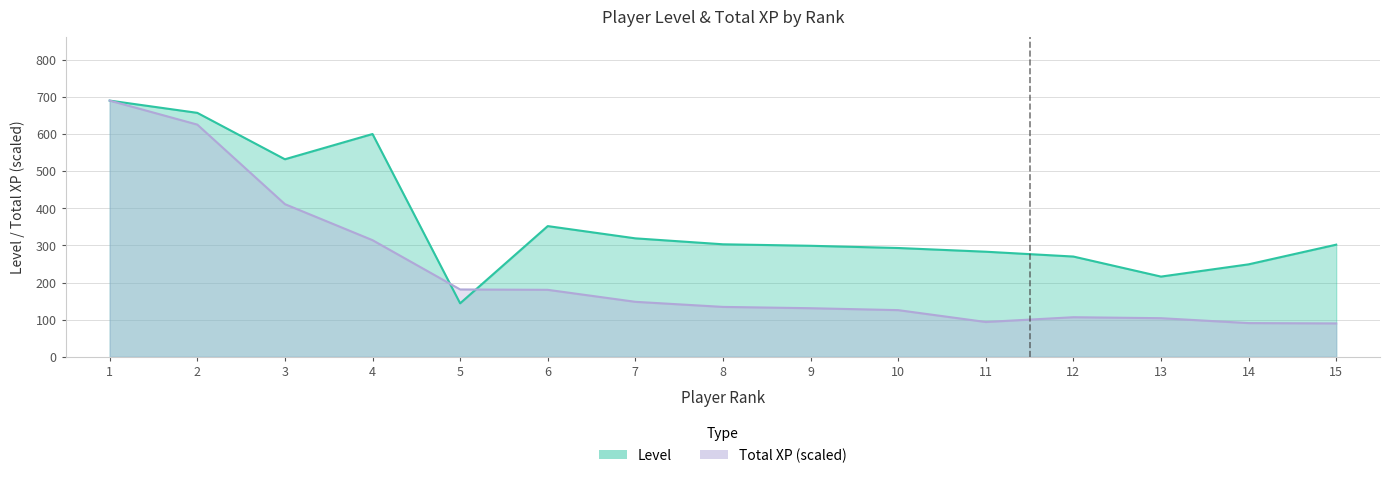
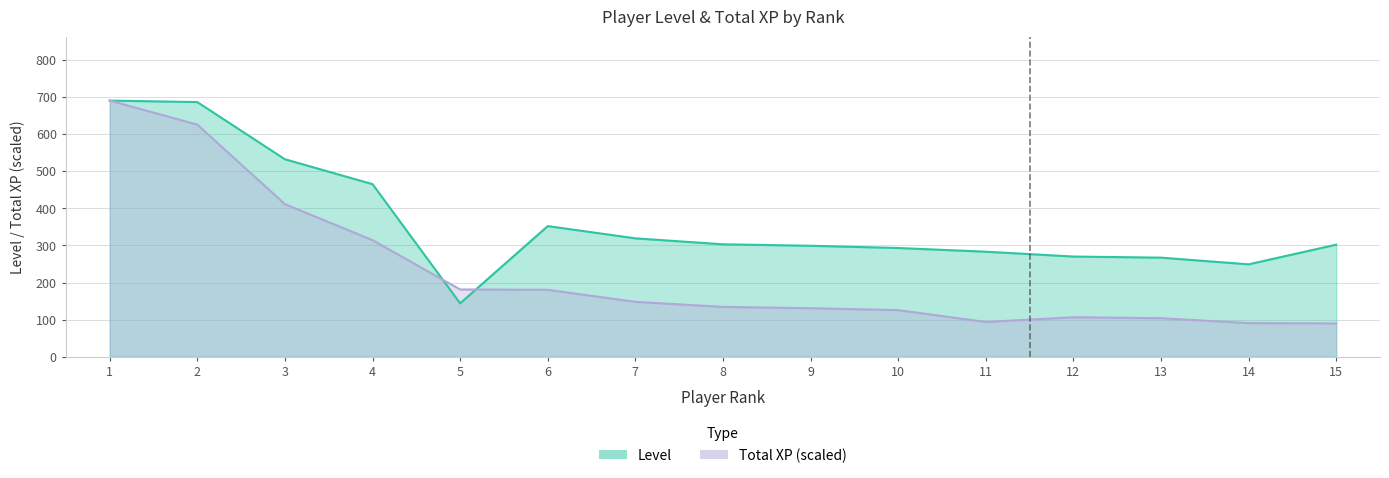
  {
    "Level": {
-     "2": 660,
+     "2": 690,
      "3": 530,
-     "4": 600,
+     "4": 470,
      "5": 140,
      "6": 350,
      "7": 320,
      "8": 300,
      "9": 300,
      "10": 290,
      "11": 280,
      "12": 270,
-     "13": 220,
+     "13": 270,
      "14": 250,
      "15": 300
    },
    "Total XP (scaled)": {
      "2": 630,
      "3": 410,
      "4": 310,
      "5": 180,
      "6": 180,
      "7": 150,
      "8": 130,
      "9": 130,
      "10": 130,
      "11": 90,
      "12": 110,
      "13": 100,
      "14": 90,
      "15": 90
    }
  }
